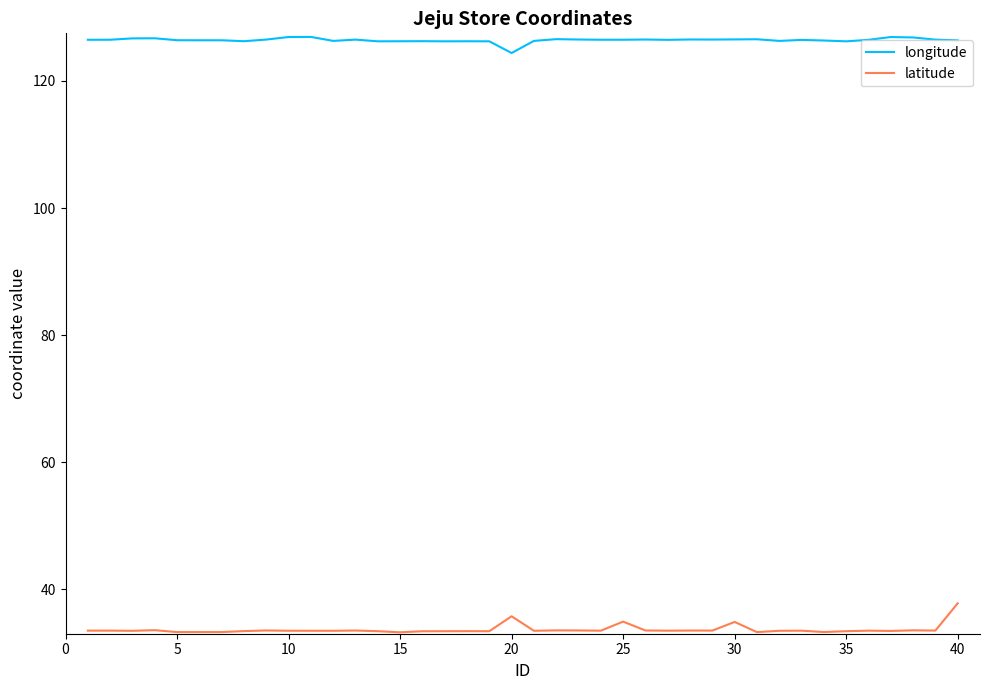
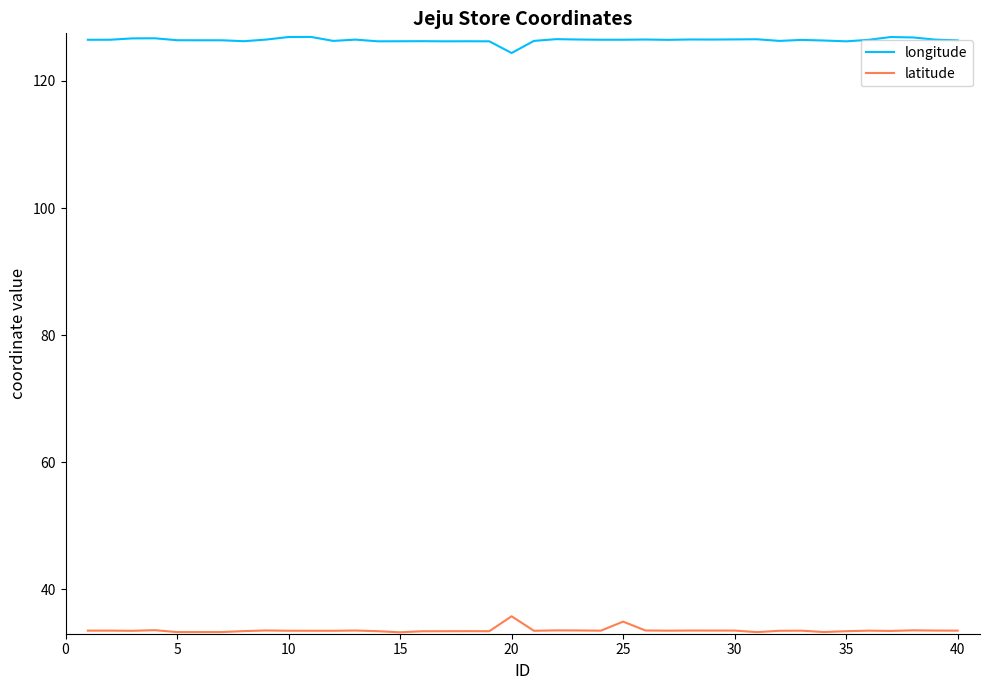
  {
    "longitude": {
      "5": 126,
      "10": 127,
      "15": 126,
      "20": 124,
      "25": 126,
      "30": 127,
      "35": 126
    },
    "latitude": {
      "5": 33,
      "10": 33,
      "15": 33,
      "20": 36,
      "25": 35,
-     "30": 35,
+     "30": 33,
      "35": 33,
-     "40": 38
+     "40": 33
    }
  }
